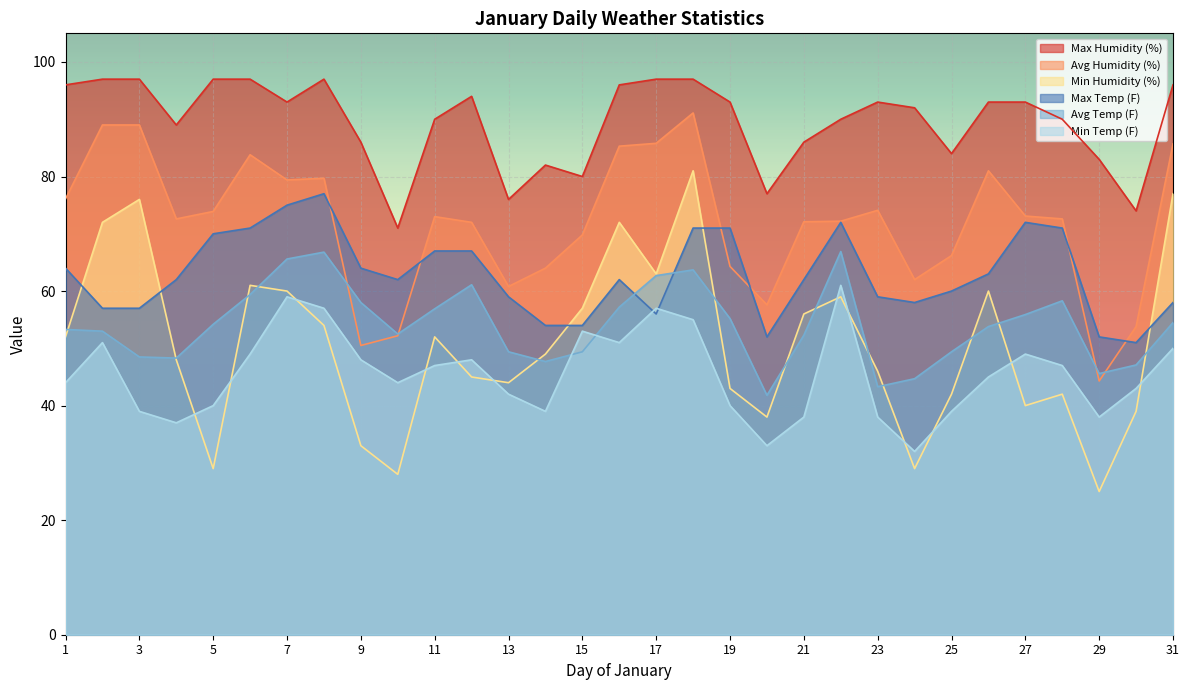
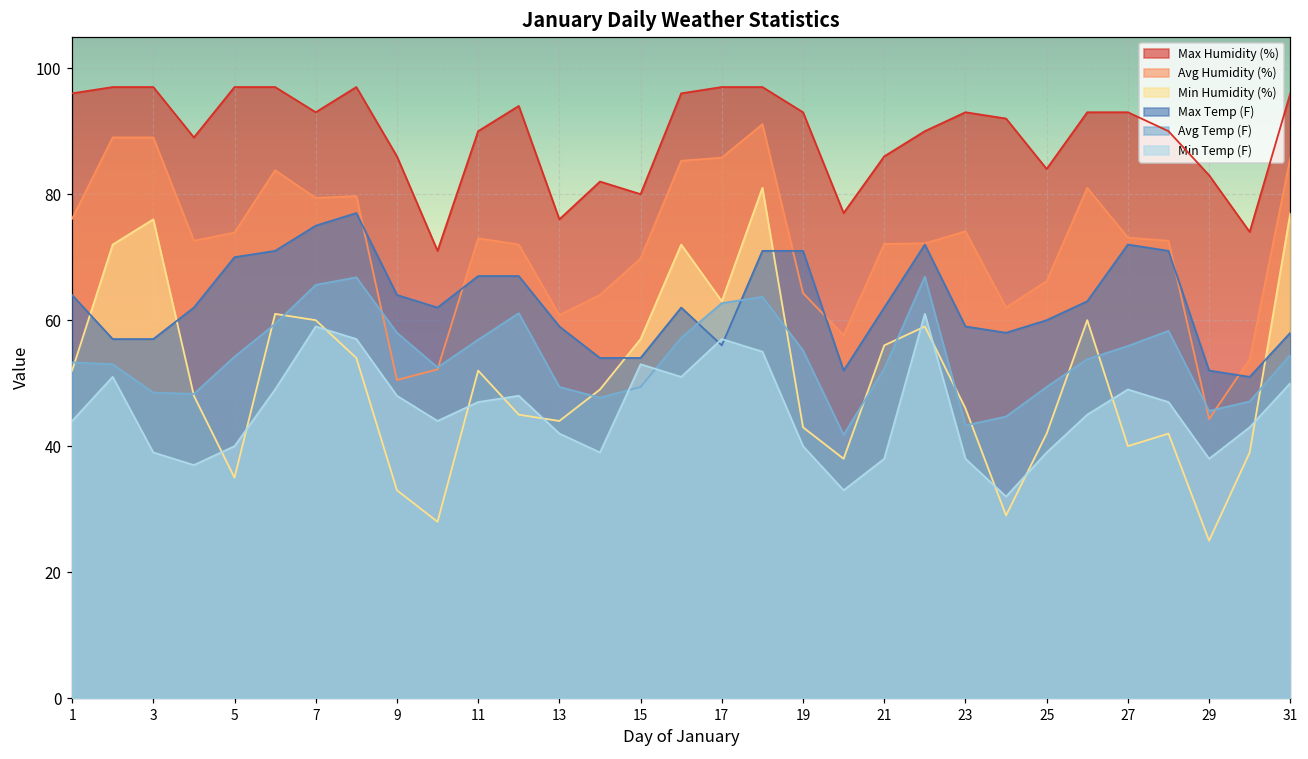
  {
    "Max Humidity (%)": {
      "1": 96,
      "3": 97,
      "5": 97,
      "7": 93,
      "9": 86,
      "11": 90,
      "13": 76,
      "15": 80,
      "17": 97,
      "19": 93,
      "21": 86,
      "23": 93,
      "25": 84,
      "27": 93,
      "29": 83,
      "31": 96
    },
    "Avg Humidity (%)": {
      "1": 76,
      "3": 89,
      "5": 74,
      "7": 79,
      "9": 51,
      "11": 73,
      "13": 61,
      "15": 70,
      "17": 86,
      "19": 64,
      "21": 72,
      "23": 74,
      "25": 66,
      "27": 73,
      "29": 44,
      "31": 86
    },
    "Min Humidity (%)": {
      "1": 52,
      "3": 76,
-     "5": 29,
+     "5": 35,
      "7": 60,
      "9": 33,
      "11": 52,
      "13": 44,
      "15": 57,
      "19": 43,
      "21": 56,
      "23": 46,
      "25": 42,
      "27": 40,
      "29": 25,
      "31": 77
    },
    "Max Temp (F)": {
      "1": 64,
      "3": 57,
      "5": 70,
      "7": 75,
      "9": 64,
      "11": 67,
      "13": 59,
      "15": 54,
      "17": 56,
      "19": 71,
      "21": 62,
      "23": 59,
      "25": 60,
      "27": 72,
      "29": 52,
      "31": 58
    },
    "Avg Temp (F)": {
      "1": 53,
      "3": 49,
      "5": 54,
      "7": 66,
      "9": 58,
      "11": 57,
      "13": 49,
      "15": 49,
      "19": 55,
      "21": 52,
      "23": 43,
      "25": 49,
      "27": 56,
      "29": 46,
      "31": 55
    },
    "Min Temp (F)": {
      "1": 44,
      "3": 39,
      "5": 40,
      "7": 59,
      "9": 48,
      "11": 47,
      "13": 42,
      "15": 53,
      "17": 57,
      "19": 40,
      "21": 38,
      "23": 38,
      "25": 39,
      "27": 49,
      "29": 38,
      "31": 50
    }
  }
